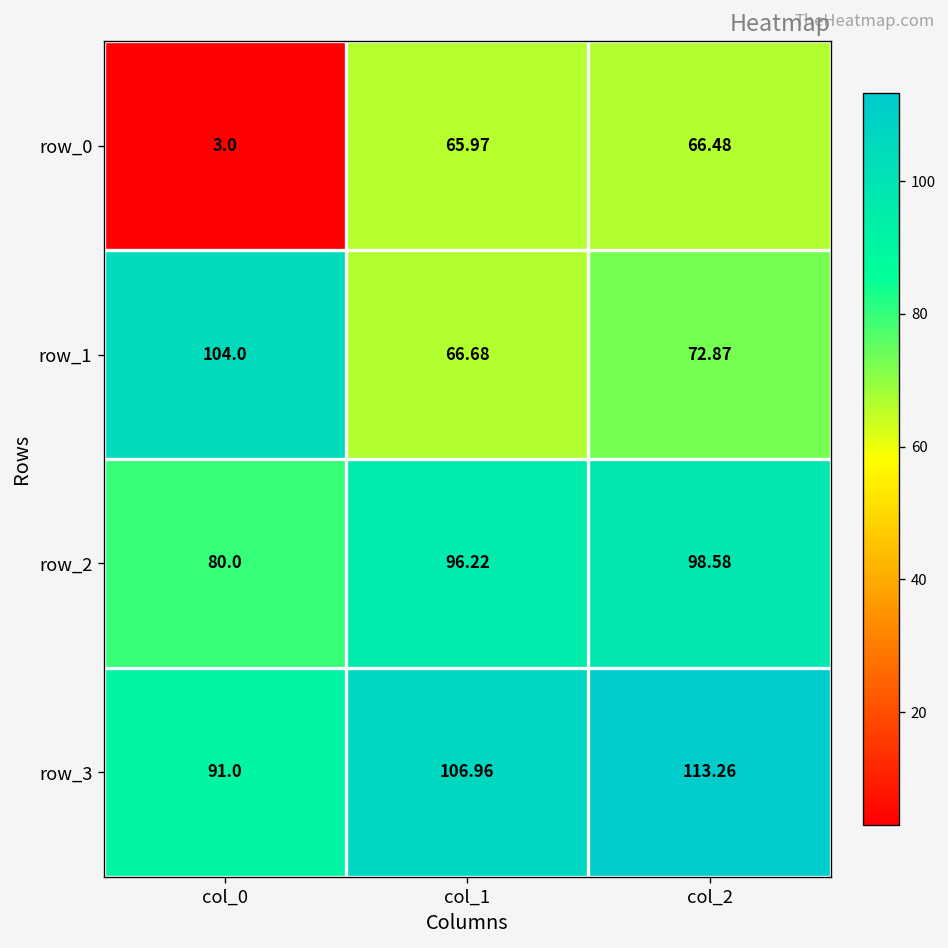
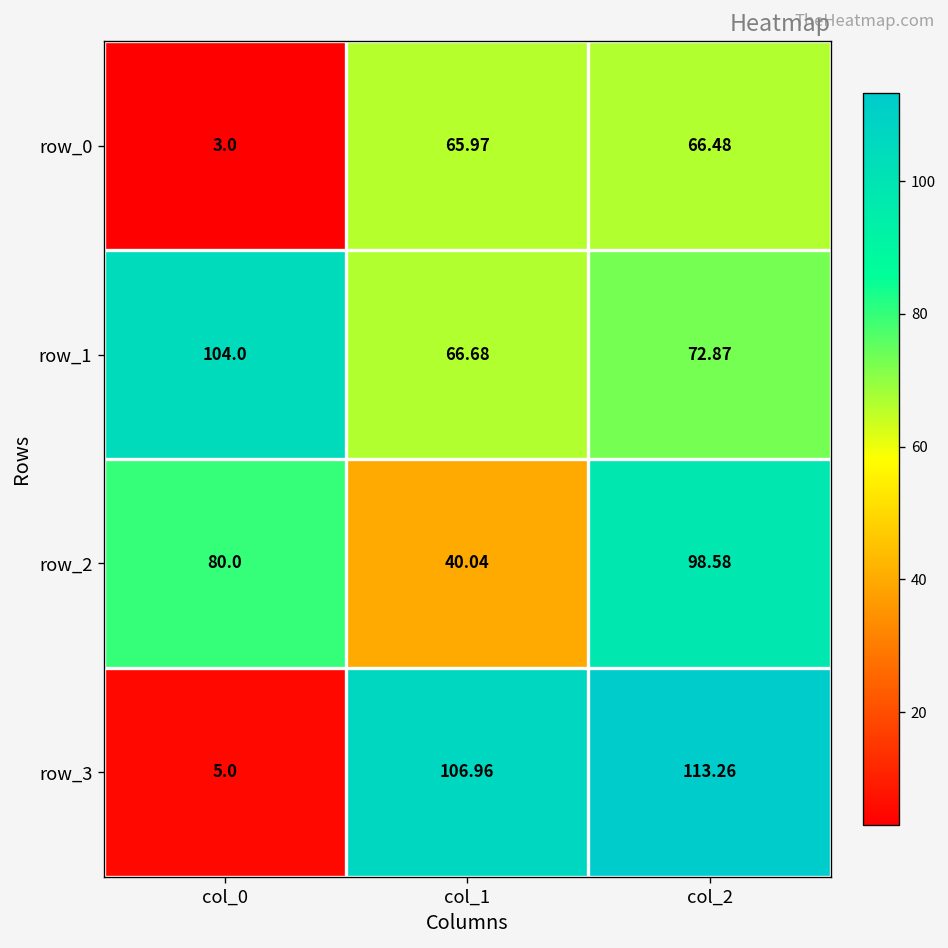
  {
    "row_0": {
      "col_0": 3.0,
      "col_1": 65.97,
      "col_2": 66.48
    },
    "row_1": {
      "col_0": 104.0,
      "col_1": 66.68,
      "col_2": 72.87
    },
    "row_2": {
      "col_0": 80.0,
-     "col_1": 96.22,
+     "col_1": 40.04,
      "col_2": 98.58
    },
    "row_3": {
-     "col_0": 91.0,
+     "col_0": 5.0,
      "col_1": 106.96,
      "col_2": 113.26
    }
  }
